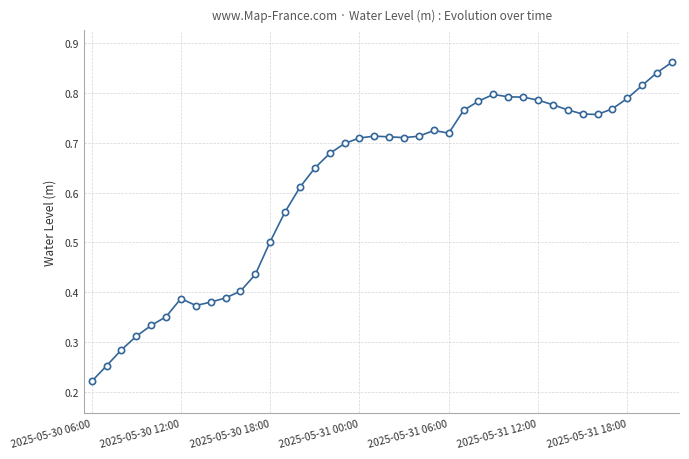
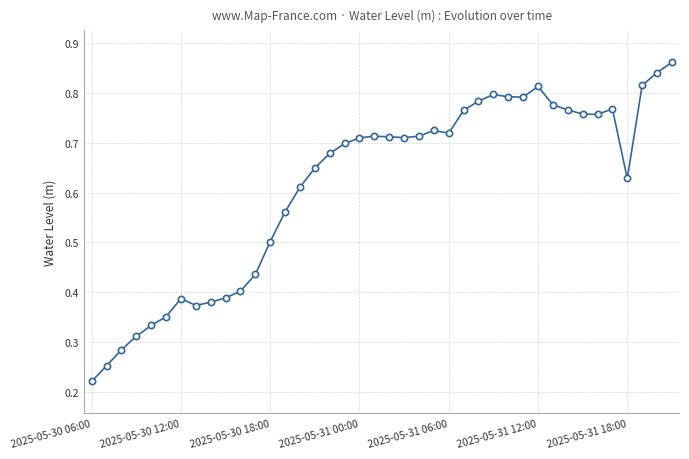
  {
    "2025-05-30 06:00": 0.22,
    "2025-05-30 12:00": 0.39,
    "2025-05-30 18:00": 0.50,
    "2025-05-31 00:00": 0.71,
    "2025-05-31 06:00": 0.72,
-   "2025-05-31 12:00": 0.79,
-   "2025-05-31 18:00": 0.79
+   "2025-05-31 12:00": 0.81,
+   "2025-05-31 18:00": 0.63
  }
